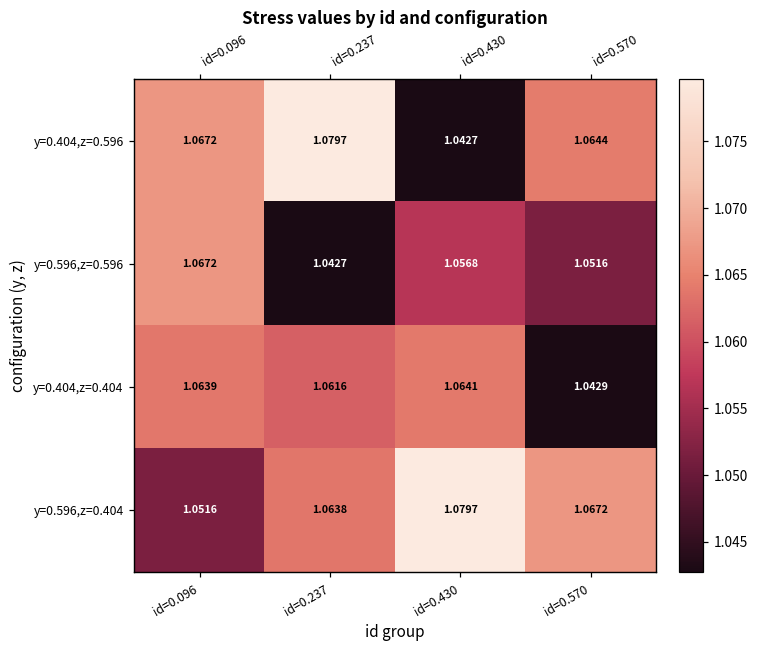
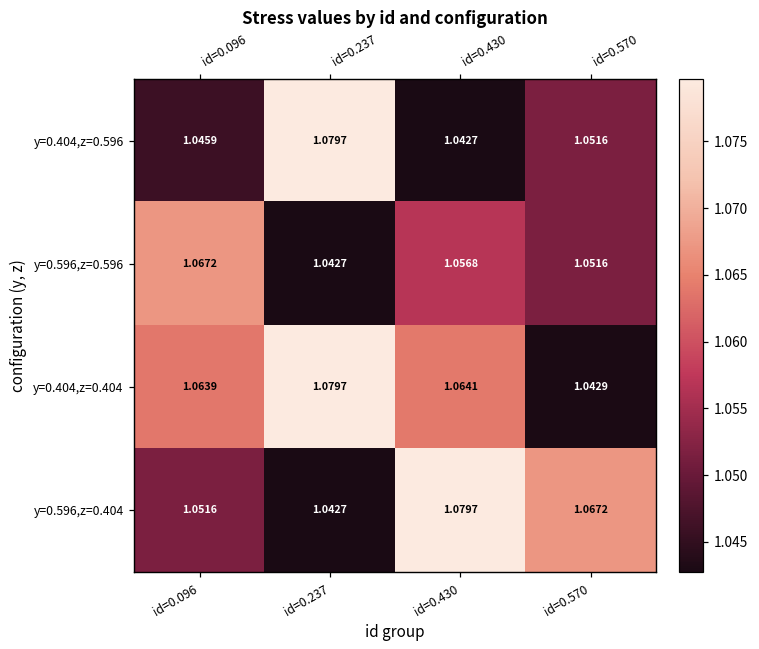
  {
    "y=0.404,z=0.596": {
-     "id=0.096": 1.0672,
+     "id=0.096": 1.0459,
      "id=0.237": 1.0797,
      "id=0.430": 1.0427,
-     "id=0.570": 1.0644
+     "id=0.570": 1.0516
    },
    "y=0.596,z=0.596": {
      "id=0.096": 1.0672,
      "id=0.237": 1.0427,
      "id=0.430": 1.0568,
      "id=0.570": 1.0516
    },
    "y=0.404,z=0.404": {
      "id=0.096": 1.0639,
-     "id=0.237": 1.0616,
+     "id=0.237": 1.0797,
      "id=0.430": 1.0641,
      "id=0.570": 1.0429
    },
    "y=0.596,z=0.404": {
      "id=0.096": 1.0516,
-     "id=0.237": 1.0638,
+     "id=0.237": 1.0427,
      "id=0.430": 1.0797,
      "id=0.570": 1.0672
    }
  }
